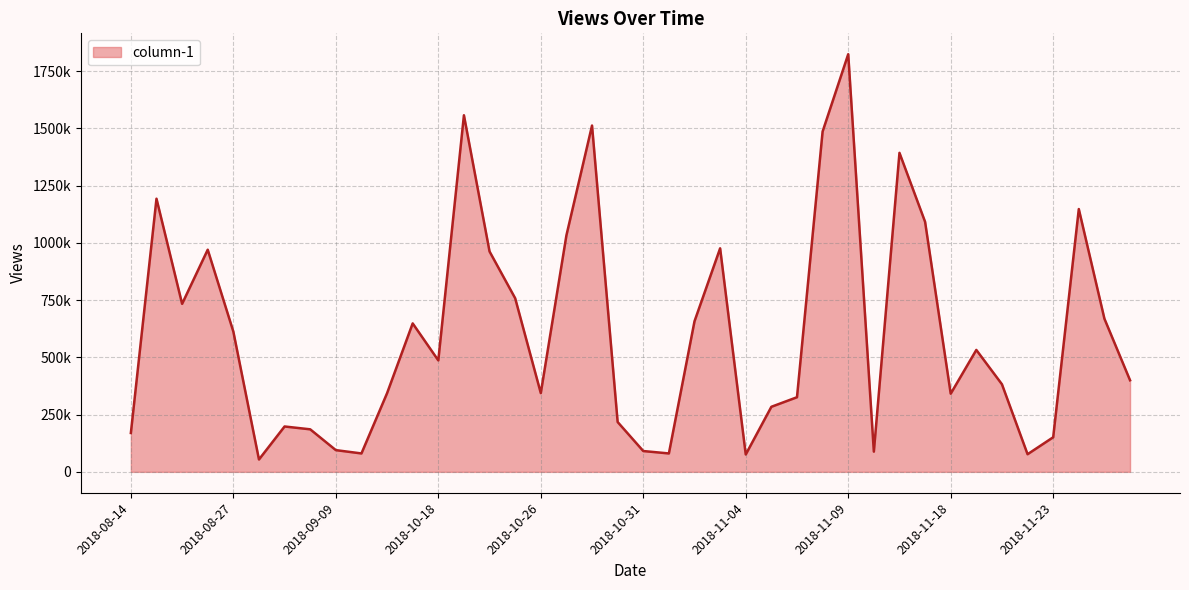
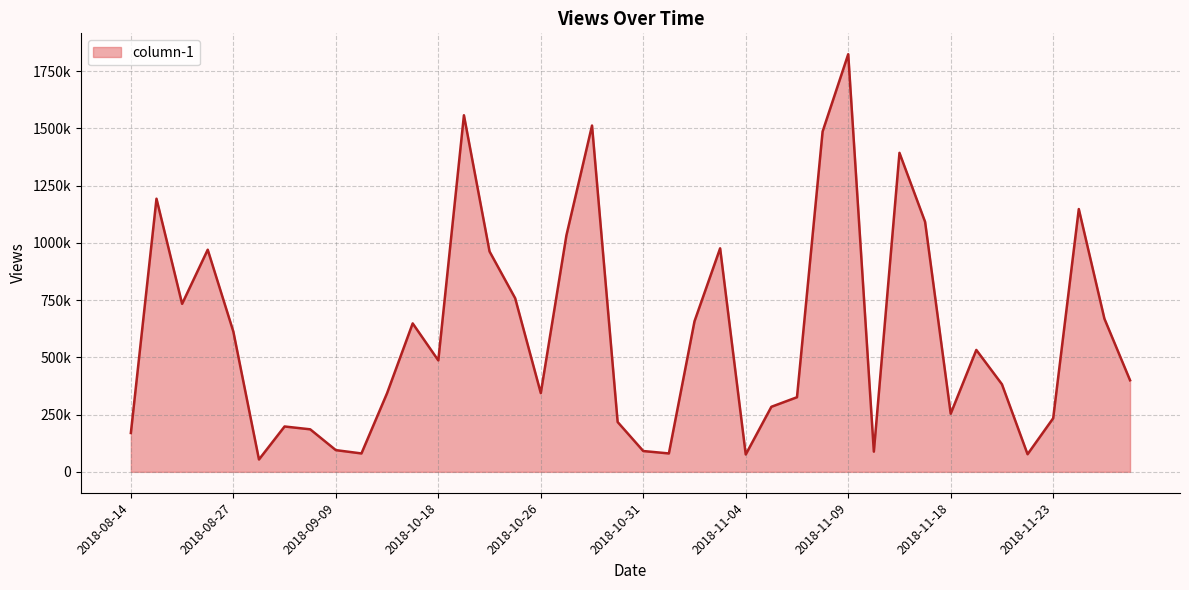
  {
    "2018-08-14": 170000,
    "2018-08-27": 610000,
    "2018-09-09": 90000,
    "2018-10-18": 490000,
    "2018-10-26": 340000,
    "2018-10-31": 90000,
    "2018-11-04": 80000,
    "2018-11-09": 1820000,
-   "2018-11-18": 340000,
-   "2018-11-23": 150000
+   "2018-11-18": 250000,
+   "2018-11-23": 230000
  }
